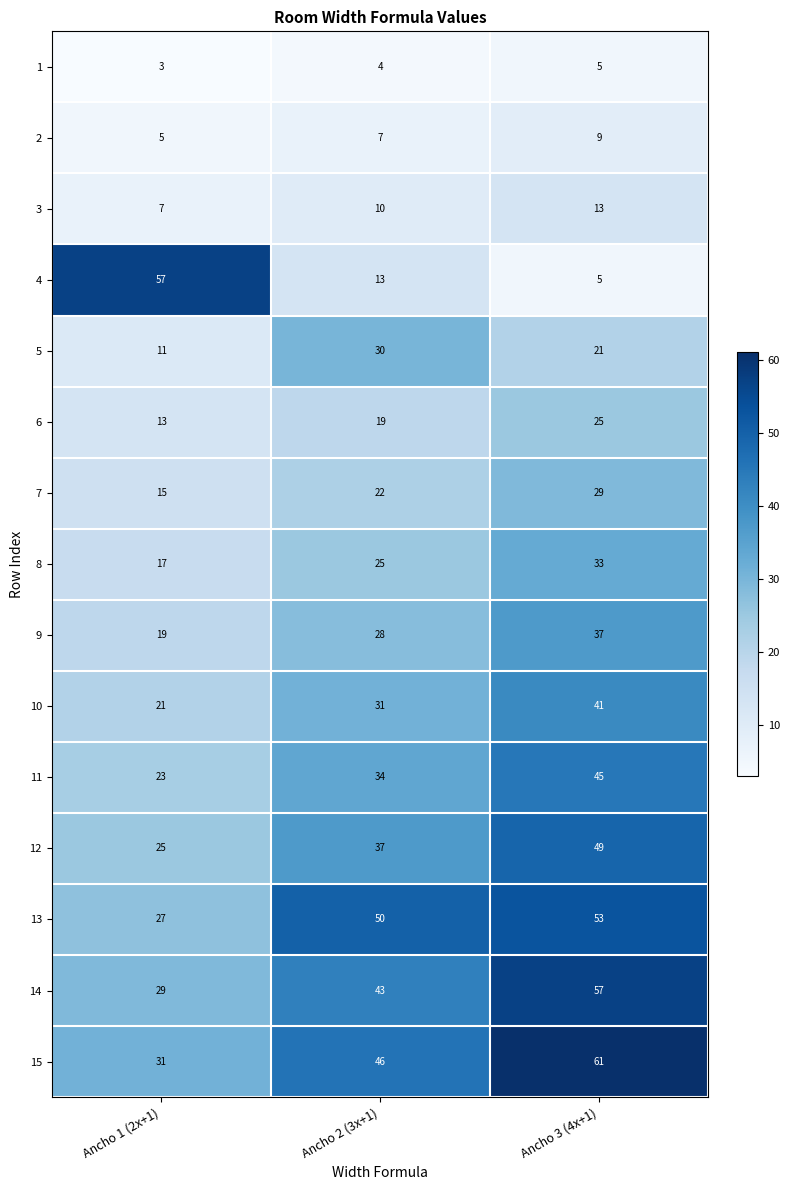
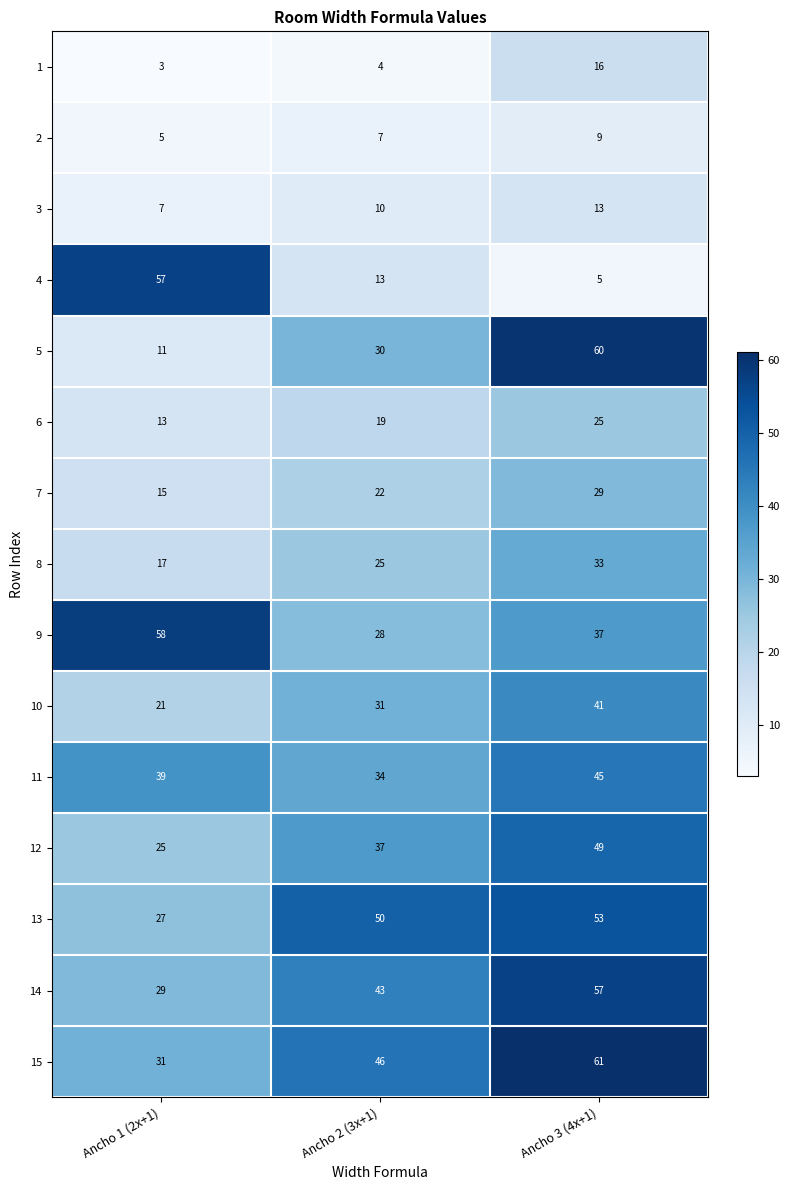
  {
    "1": {
      "Ancho 1 (2x+1)": 3,
      "Ancho 2 (3x+1)": 4,
-     "Ancho 3 (4x+1)": 5
+     "Ancho 3 (4x+1)": 16
    },
    "2": {
      "Ancho 1 (2x+1)": 5,
      "Ancho 2 (3x+1)": 7,
      "Ancho 3 (4x+1)": 9
    },
    "3": {
      "Ancho 1 (2x+1)": 7,
      "Ancho 2 (3x+1)": 10,
      "Ancho 3 (4x+1)": 13
    },
    "4": {
      "Ancho 1 (2x+1)": 57,
      "Ancho 2 (3x+1)": 13,
      "Ancho 3 (4x+1)": 5
    },
    "5": {
      "Ancho 1 (2x+1)": 11,
      "Ancho 2 (3x+1)": 30,
-     "Ancho 3 (4x+1)": 21
+     "Ancho 3 (4x+1)": 60
    },
    "6": {
      "Ancho 1 (2x+1)": 13,
      "Ancho 2 (3x+1)": 19,
      "Ancho 3 (4x+1)": 25
    },
    "7": {
      "Ancho 1 (2x+1)": 15,
      "Ancho 2 (3x+1)": 22,
      "Ancho 3 (4x+1)": 29
    },
    "8": {
      "Ancho 1 (2x+1)": 17,
      "Ancho 2 (3x+1)": 25,
      "Ancho 3 (4x+1)": 33
    },
    "9": {
-     "Ancho 1 (2x+1)": 19,
+     "Ancho 1 (2x+1)": 58,
      "Ancho 2 (3x+1)": 28,
      "Ancho 3 (4x+1)": 37
    },
    "10": {
      "Ancho 1 (2x+1)": 21,
      "Ancho 2 (3x+1)": 31,
      "Ancho 3 (4x+1)": 41
    },
    "11": {
-     "Ancho 1 (2x+1)": 23,
+     "Ancho 1 (2x+1)": 39,
      "Ancho 2 (3x+1)": 34,
      "Ancho 3 (4x+1)": 45
    },
    "12": {
      "Ancho 1 (2x+1)": 25,
      "Ancho 2 (3x+1)": 37,
      "Ancho 3 (4x+1)": 49
    },
    "13": {
      "Ancho 1 (2x+1)": 27,
      "Ancho 2 (3x+1)": 50,
      "Ancho 3 (4x+1)": 53
    },
    "14": {
      "Ancho 1 (2x+1)": 29,
      "Ancho 2 (3x+1)": 43,
      "Ancho 3 (4x+1)": 57
    },
    "15": {
      "Ancho 1 (2x+1)": 31,
      "Ancho 2 (3x+1)": 46,
      "Ancho 3 (4x+1)": 61
    }
  }
